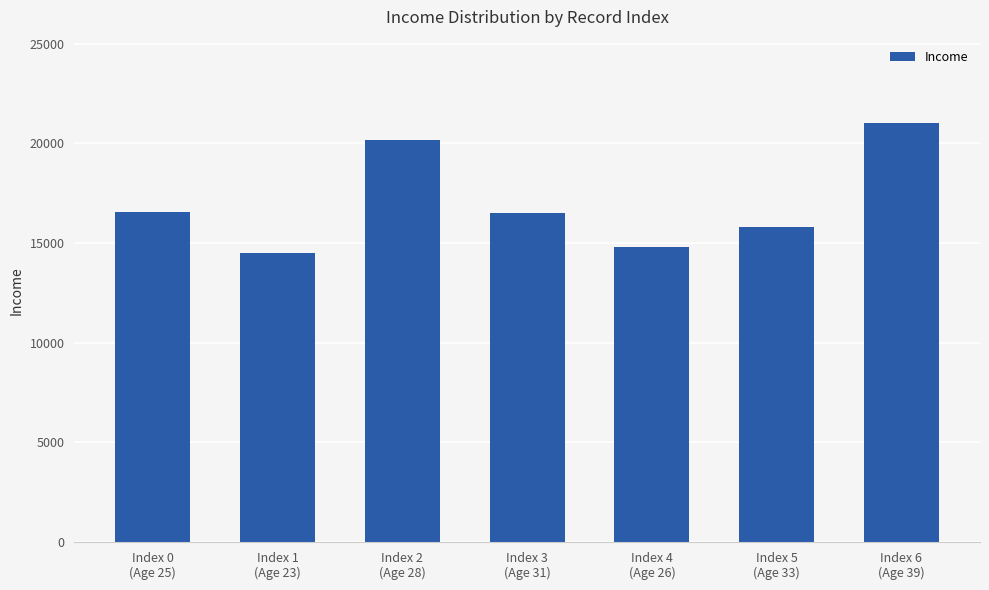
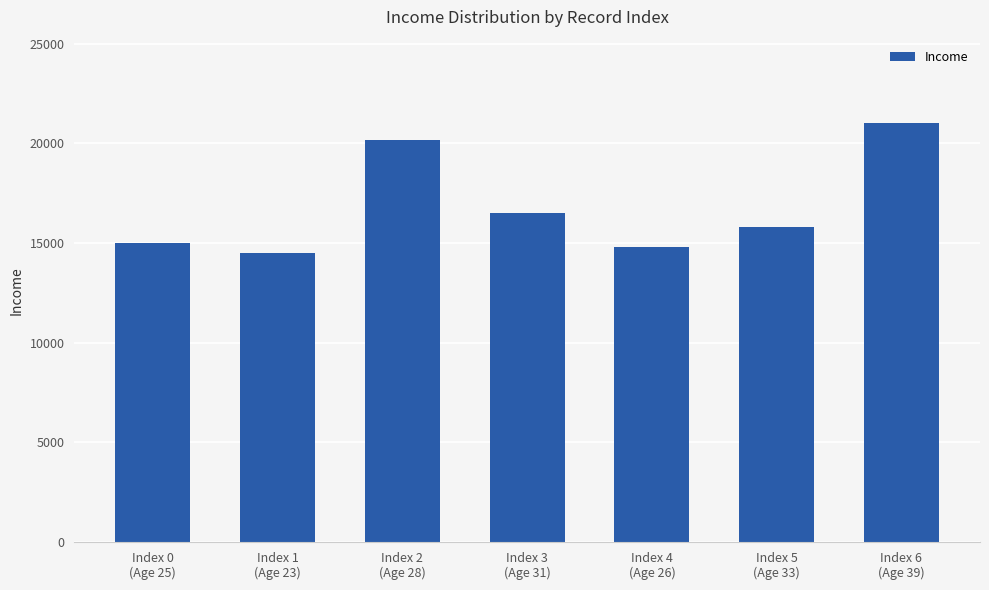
  {
-   "Index 0 (Age 25)": 16500,
+   "Index 0 (Age 25)": 15000,
    "Index 1 (Age 23)": 14500,
    "Index 2 (Age 28)": 20200,
    "Index 3 (Age 31)": 16500,
    "Index 4 (Age 26)": 14800,
    "Index 5 (Age 33)": 15800,
    "Index 6 (Age 39)": 21000
  }
